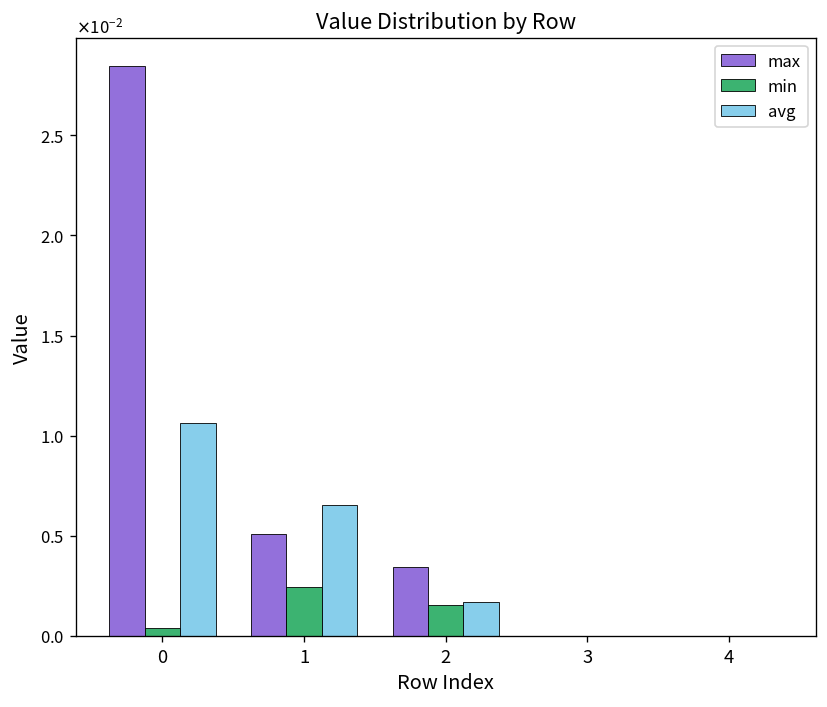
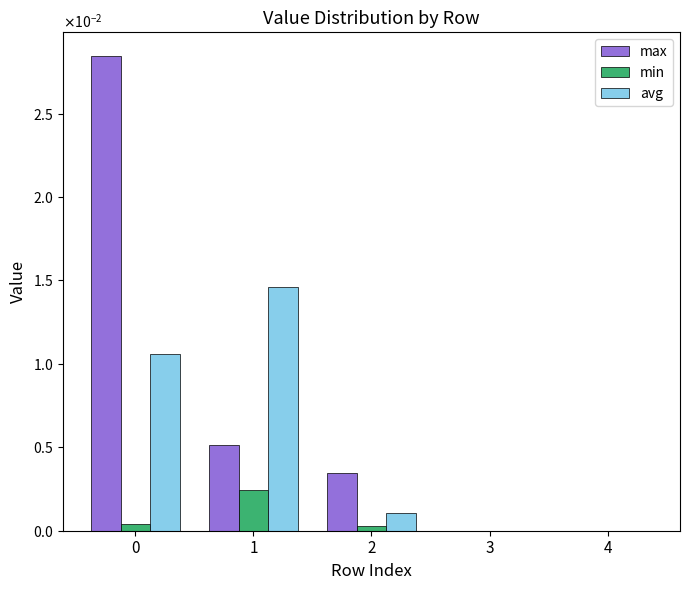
  {
    "max": {
      "0": 0.0284,
      "1": 0.0051,
      "2": 0.0034,
      "3": 0.0000,
      "4": 0.0000
    },
    "min": {
      "0": 0.0004,
      "1": 0.0024,
-     "2": 0.0016,
+     "2": 0.0003,
      "3": 0.0000,
      "4": 0.0000
    },
    "avg": {
      "0": 0.0106,
-     "1": 0.0066,
-     "2": 0.0017,
+     "1": 0.0146,
+     "2": 0.0011,
      "3": 0.0000,
      "4": 0.0000
    }
  }
